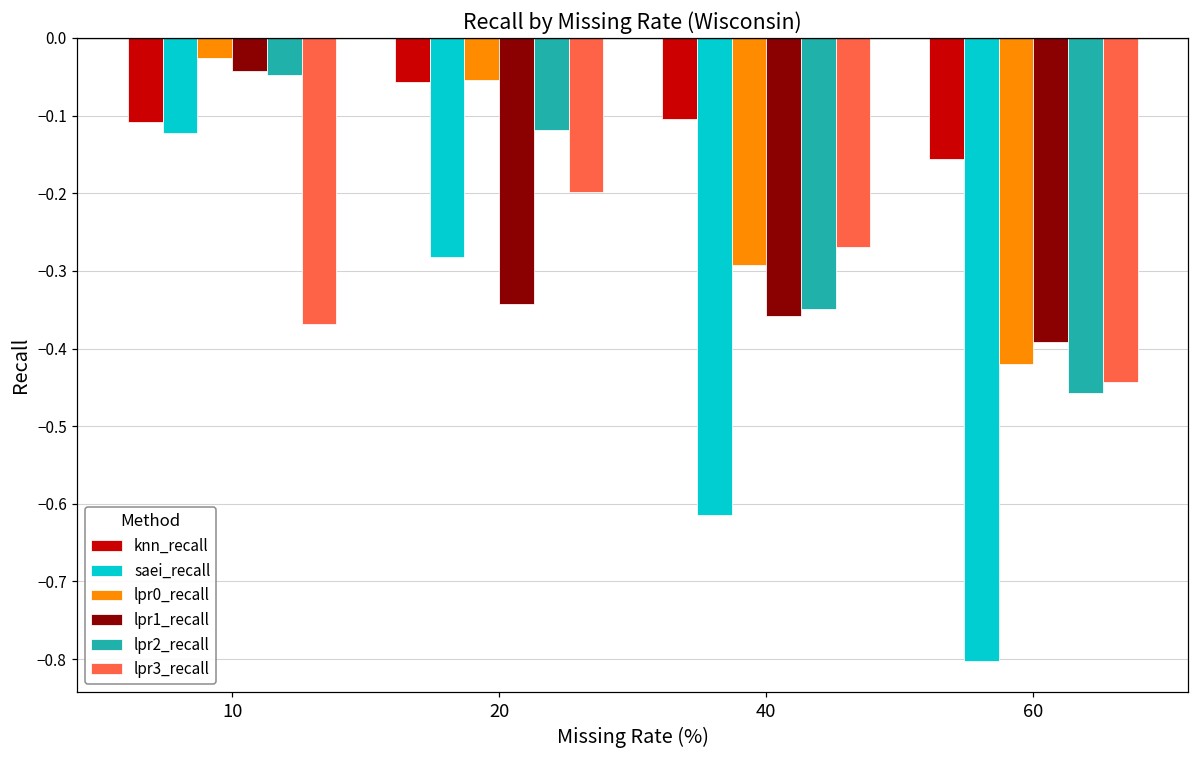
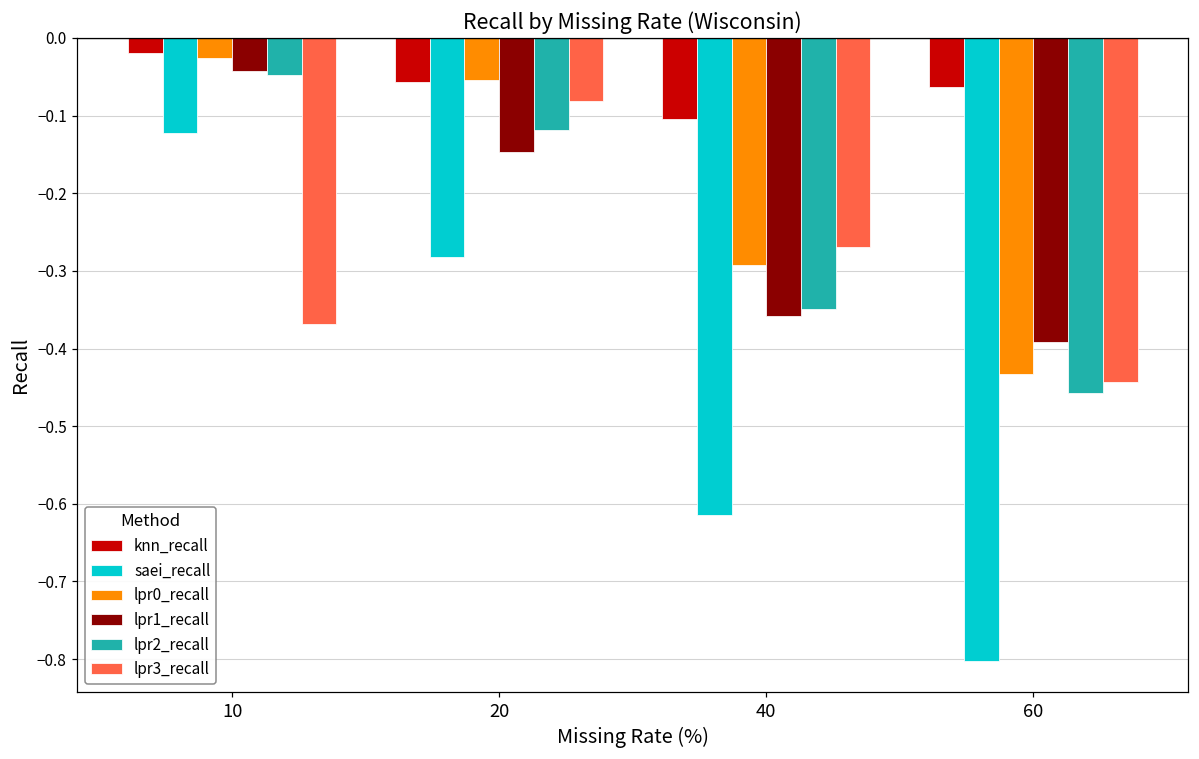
  {
    "knn_recall": {
-     "10": -0.11,
+     "10": -0.02,
      "20": -0.06,
      "40": -0.10,
-     "60": -0.16
+     "60": -0.06
    },
    "lpr0_recall": {
      "10": -0.03,
      "20": -0.05,
      "40": -0.29,
-     "60": -0.42
+     "60": -0.43
    },
    "lpr1_recall": {
      "10": -0.04,
-     "20": -0.34,
+     "20": -0.15,
      "40": -0.36,
      "60": -0.39
    },
    "lpr3_recall": {
      "10": -0.37,
-     "20": -0.20,
+     "20": -0.08,
      "40": -0.27,
      "60": -0.44
    }
  }
